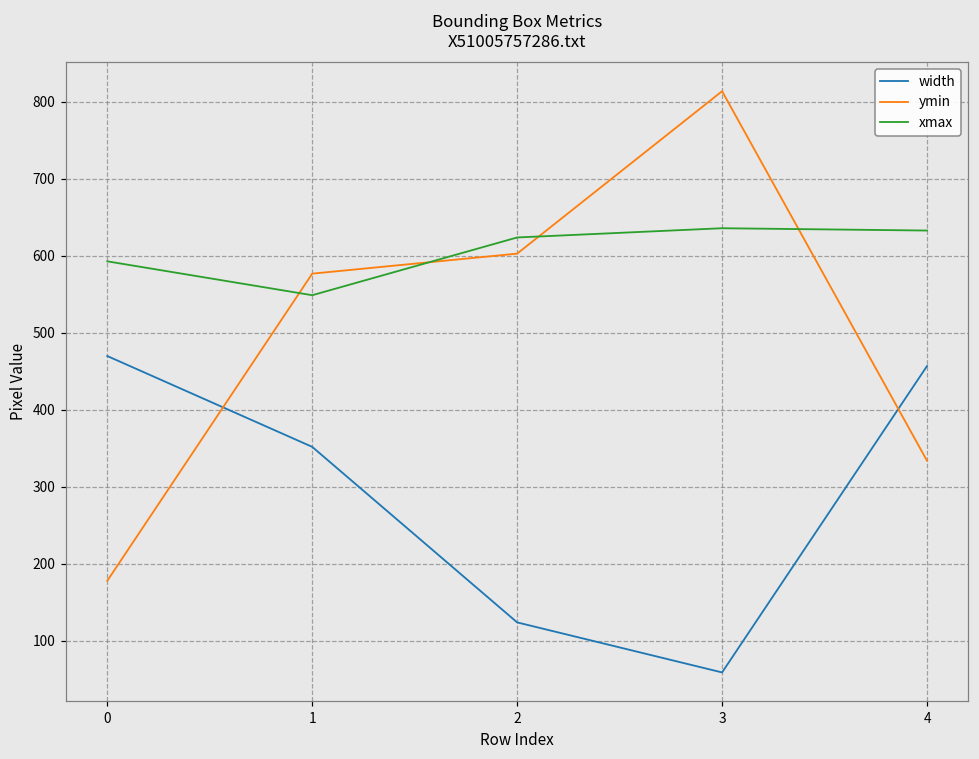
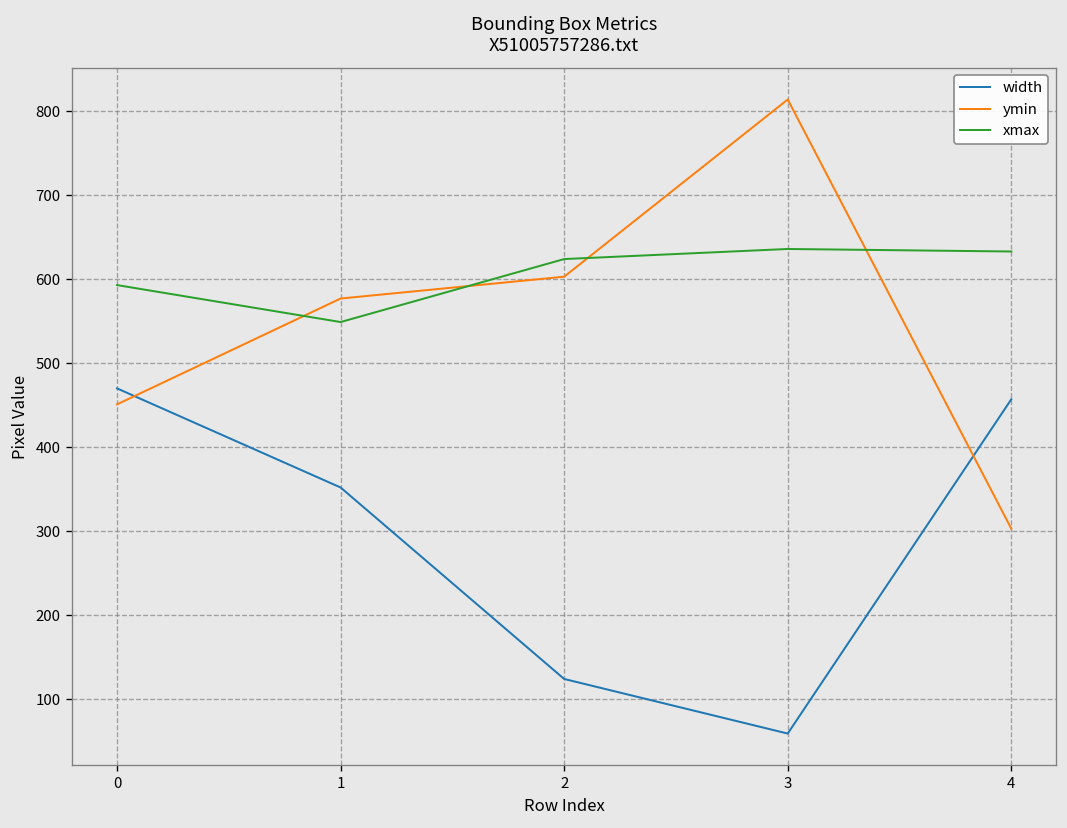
  {
    "width": {
      "0": 470,
      "1": 350,
      "2": 120,
      "3": 60,
      "4": 460
    },
    "ymin": {
-     "0": 180,
+     "0": 450,
      "1": 580,
      "2": 600,
      "3": 810,
-     "4": 330
+     "4": 300
    },
    "xmax": {
      "0": 590,
      "1": 550,
      "2": 620,
      "3": 640,
      "4": 630
    }
  }
